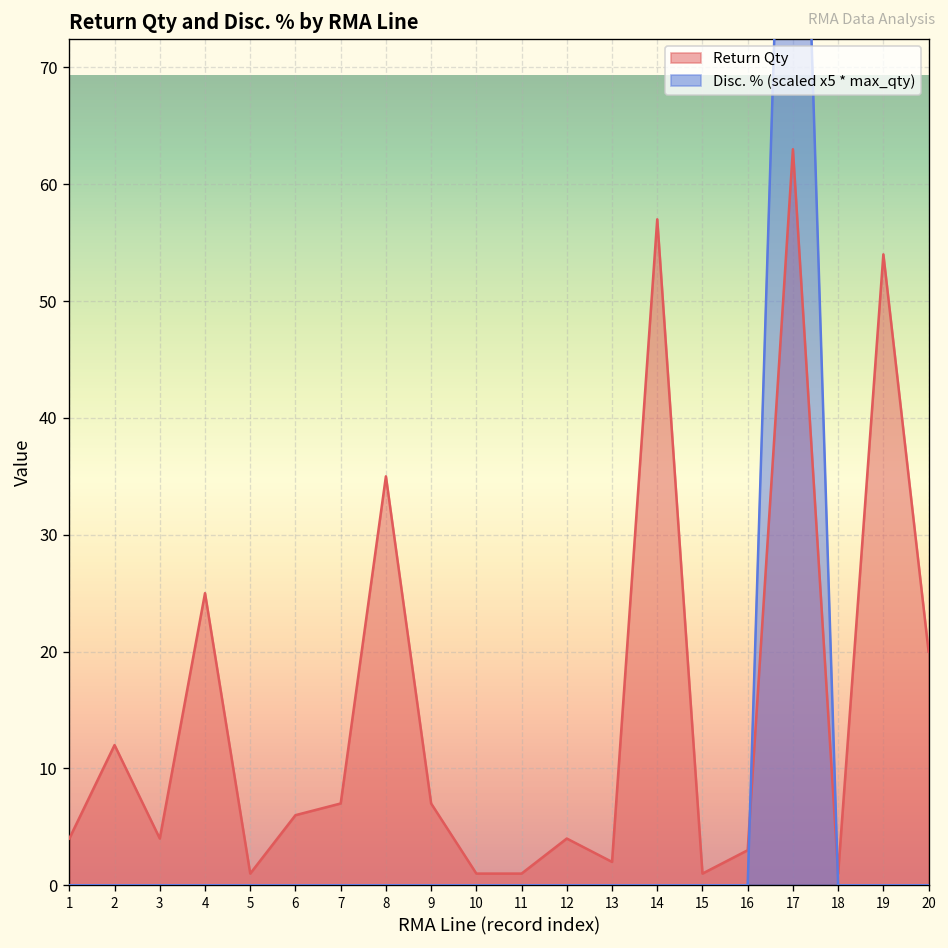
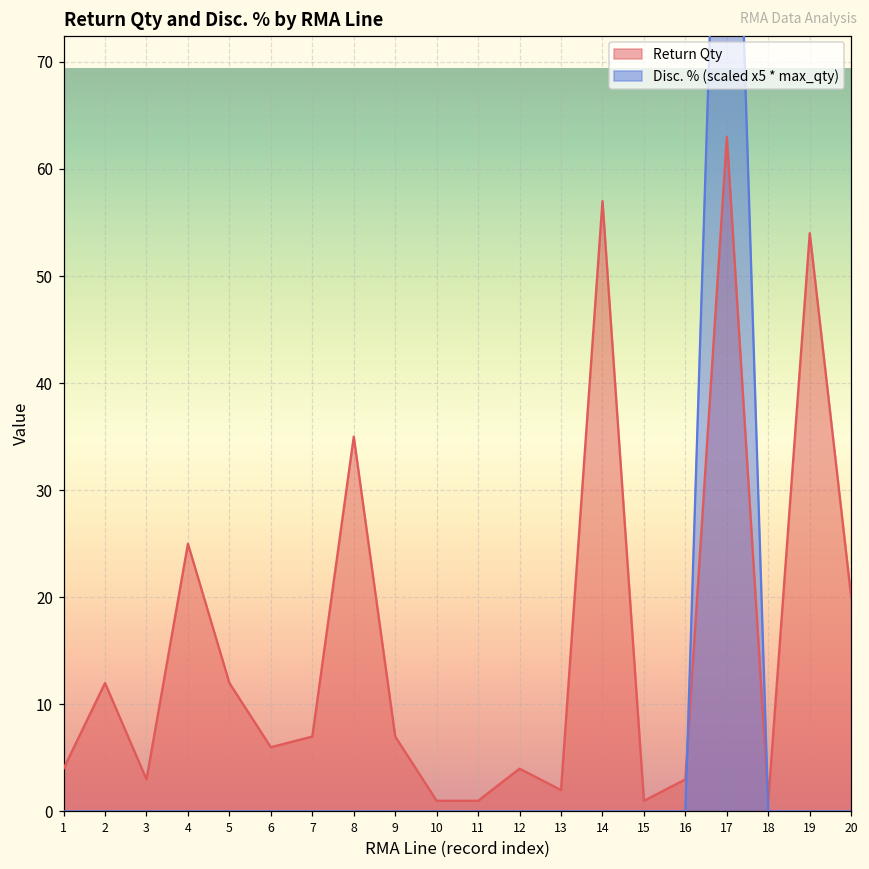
  {
    "Return Qty": {
      "1": 4,
      "2": 12,
-     "3": 4,
+     "3": 3,
      "4": 25,
-     "5": 1,
+     "5": 12,
      "6": 6,
      "7": 7,
      "8": 35,
      "9": 7,
      "10": 1,
      "11": 1,
      "12": 4,
      "13": 2,
      "14": 57,
      "15": 1,
      "16": 3,
      "17": 63,
      "18": 1,
      "19": 54,
      "20": 20
    },
    "Disc. % (scaled x5 * max_qty)": {
      "1": 0,
      "2": 0,
      "3": 0,
      "4": 0,
      "5": 0,
      "6": 0,
      "7": 0,
      "8": 0,
      "9": 0,
      "10": 0,
      "11": 0,
      "12": 0,
      "13": 0,
      "14": 0,
      "15": 0,
      "16": 0,
      "18": 0,
      "19": 0,
      "20": 0
    }
  }
